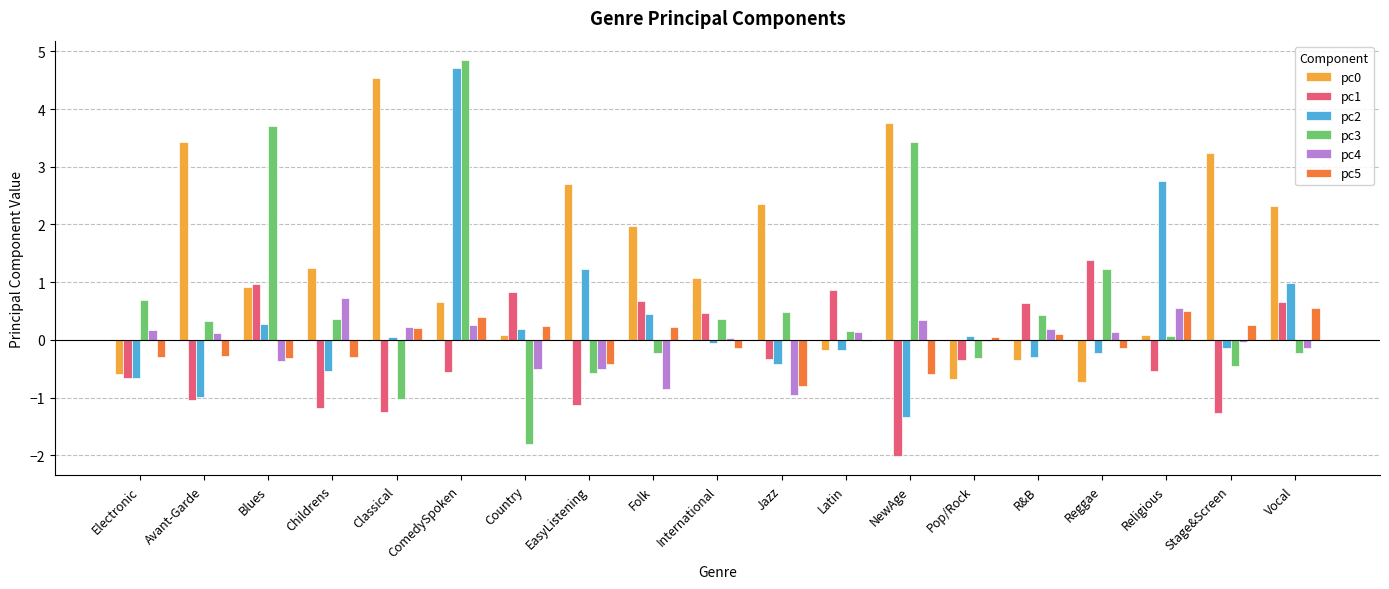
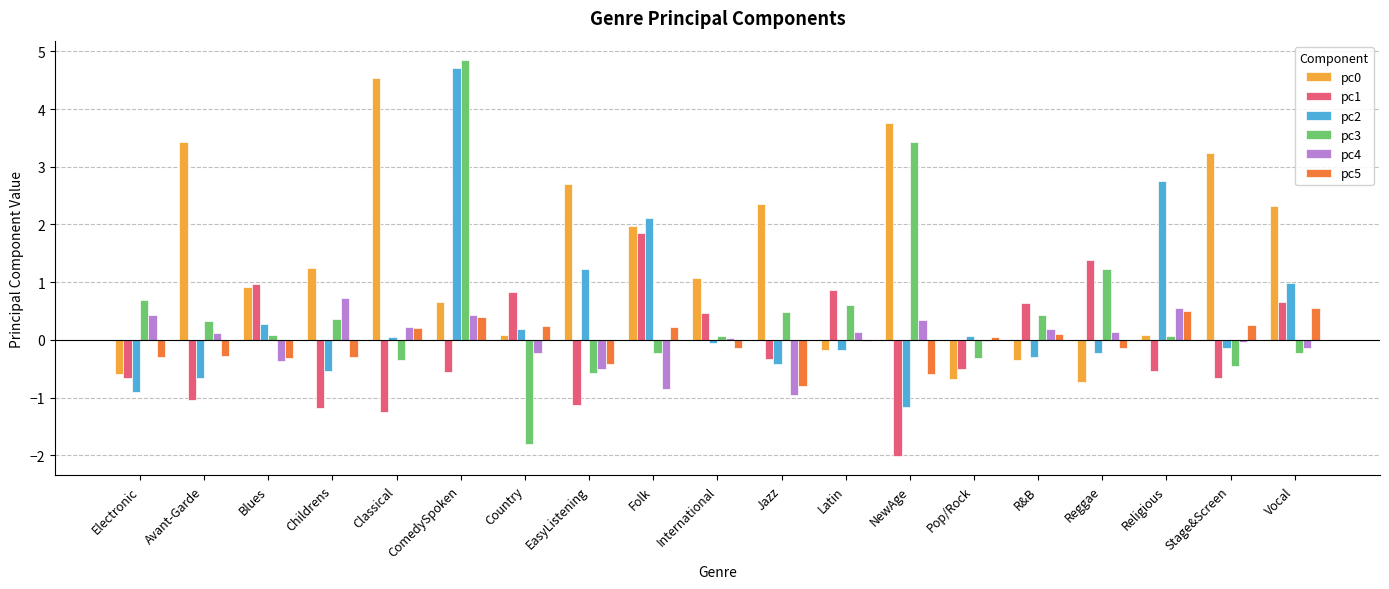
  {
    "pc1": {
      "Electronic": -0.7,
      "Avant-Garde": -1.0,
      "Blues": 1.0,
      "Childrens": -1.2,
      "Classical": -1.2,
      "ComedySpoken": -0.5,
      "Country": 0.8,
      "EasyListening": -1.1,
-     "Folk": 0.7,
+     "Folk": 1.9,
      "International": 0.5,
      "Jazz": -0.3,
      "Latin": 0.9,
      "NewAge": -2.0,
-     "Pop/Rock": -0.3,
+     "Pop/Rock": -0.5,
      "R&B": 0.6,
      "Reggae": 1.4,
      "Religious": -0.5,
-     "Stage&Screen": -1.3,
+     "Stage&Screen": -0.7,
      "Vocal": 0.7
    },
    "pc2": {
-     "Electronic": -0.7,
-     "Avant-Garde": -1.0,
+     "Electronic": -0.9,
+     "Avant-Garde": -0.7,
      "Blues": 0.3,
      "Childrens": -0.5,
      "Classical": 0.0,
      "ComedySpoken": 4.7,
      "Country": 0.2,
      "EasyListening": 1.2,
-     "Folk": 0.5,
+     "Folk": 2.1,
      "International": 0.0,
      "Jazz": -0.4,
      "Latin": -0.2,
-     "NewAge": -1.3,
+     "NewAge": -1.2,
      "Pop/Rock": 0.1,
      "R&B": -0.3,
      "Reggae": -0.2,
      "Religious": 2.8,
      "Stage&Screen": -0.1,
      "Vocal": 1.0
    },
    "pc3": {
      "Electronic": 0.7,
      "Avant-Garde": 0.3,
-     "Blues": 3.7,
+     "Blues": 0.1,
      "Childrens": 0.4,
-     "Classical": -1.0,
+     "Classical": -0.4,
      "ComedySpoken": 4.8,
      "Country": -1.8,
      "EasyListening": -0.6,
      "Folk": -0.2,
-     "International": 0.4,
+     "International": 0.1,
      "Jazz": 0.5,
-     "Latin": 0.2,
+     "Latin": 0.6,
      "NewAge": 3.4,
      "Pop/Rock": -0.3,
      "R&B": 0.4,
      "Reggae": 1.2,
      "Religious": 0.1,
      "Stage&Screen": -0.4,
      "Vocal": -0.2
    },
    "pc4": {
-     "Electronic": 0.2,
+     "Electronic": 0.4,
      "Avant-Garde": 0.1,
      "Blues": -0.4,
      "Childrens": 0.7,
      "Classical": 0.2,
-     "ComedySpoken": 0.3,
-     "Country": -0.5,
+     "ComedySpoken": 0.4,
+     "Country": -0.2,
      "EasyListening": -0.5,
      "Folk": -0.8,
      "Jazz": -1.0,
      "Latin": 0.1,
      "NewAge": 0.3,
      "R&B": 0.2,
      "Reggae": 0.1,
      "Religious": 0.6,
      "Vocal": -0.1
    }
  }
